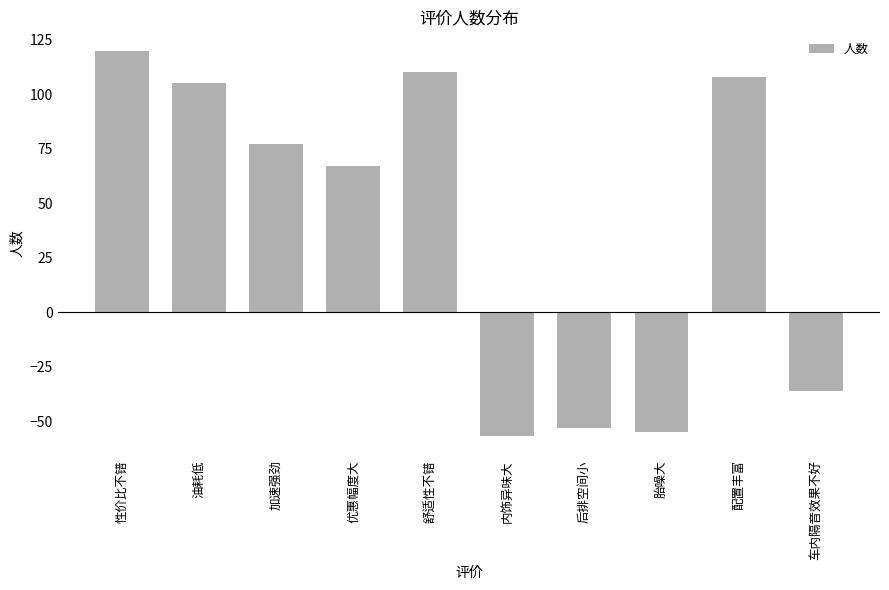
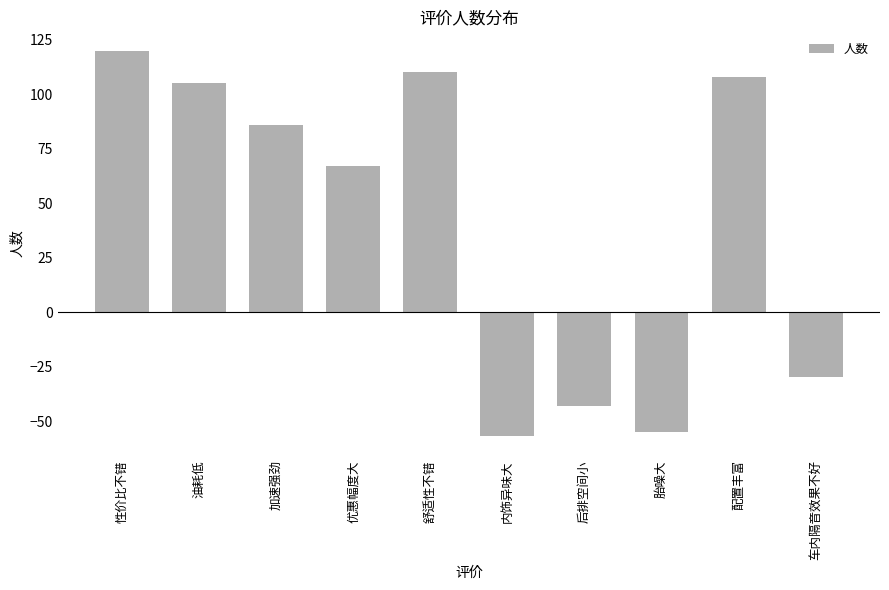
  {
    "性价比不错": 120,
    "油耗低": 105,
-   "加速强劲": 77,
+   "加速强劲": 86,
    "优惠幅度大": 67,
    "舒适性不错": 110,
    "内饰异味大": -57,
-   "后排空间小": -53,
+   "后排空间小": -43,
    "胎噪大": -55,
    "配置丰富": 108,
-   "车内隔音效果不好": -36
+   "车内隔音效果不好": -30
  }
